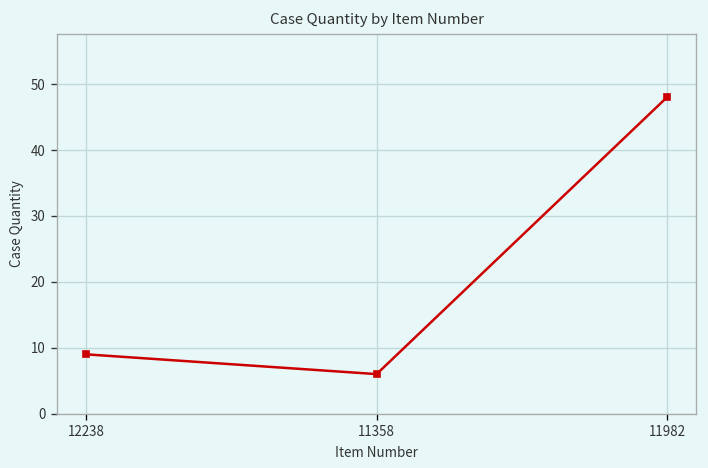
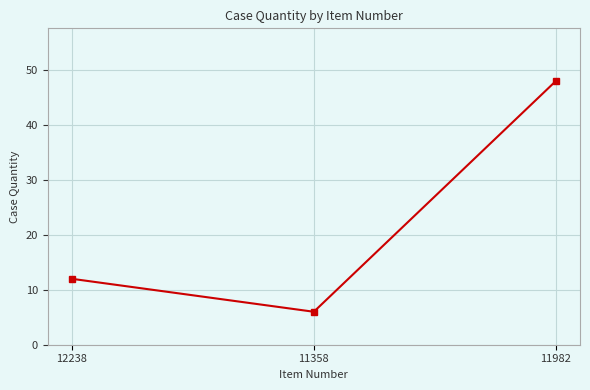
  {
-   "12238": 9,
+   "12238": 12,
    "11358": 6,
    "11982": 48
  }
